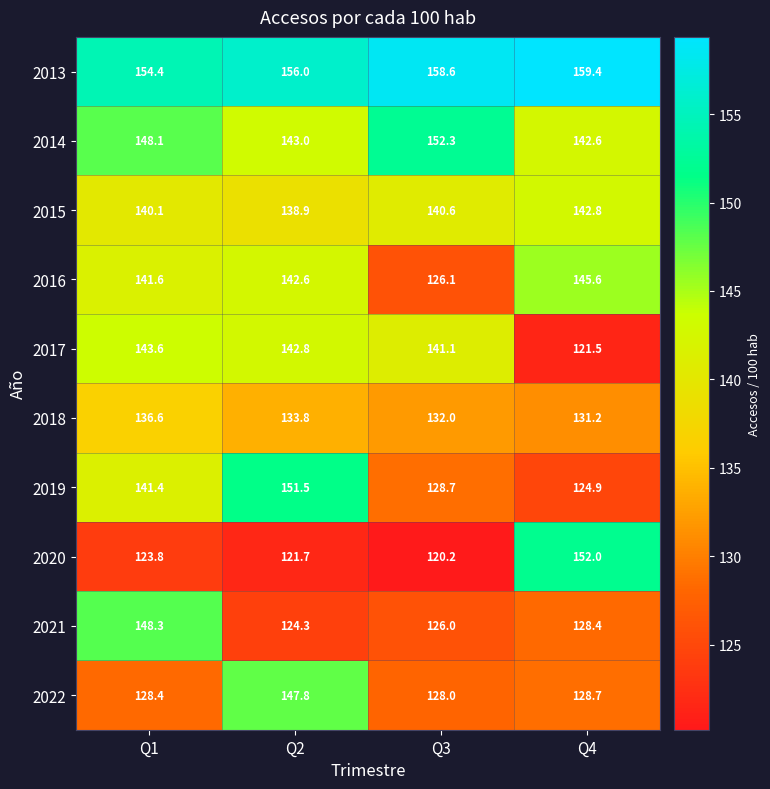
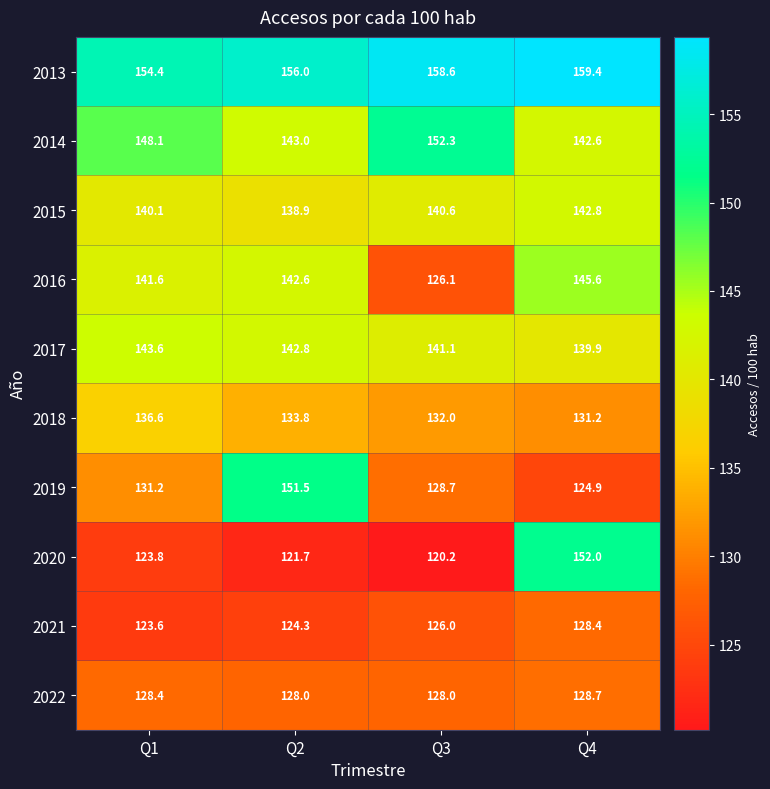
  {
    "2013": {
      "Q1": 154.4,
      "Q2": 156.0,
      "Q3": 158.6,
      "Q4": 159.4
    },
    "2014": {
      "Q1": 148.1,
      "Q2": 143.0,
      "Q3": 152.3,
      "Q4": 142.6
    },
    "2015": {
      "Q1": 140.1,
      "Q2": 138.9,
      "Q3": 140.6,
      "Q4": 142.8
    },
    "2016": {
      "Q1": 141.6,
      "Q2": 142.6,
      "Q3": 126.1,
      "Q4": 145.6
    },
    "2017": {
      "Q1": 143.6,
      "Q2": 142.8,
      "Q3": 141.1,
-     "Q4": 121.5
+     "Q4": 139.9
    },
    "2018": {
      "Q1": 136.6,
      "Q2": 133.8,
      "Q3": 132.0,
      "Q4": 131.2
    },
    "2019": {
-     "Q1": 141.4,
+     "Q1": 131.2,
      "Q2": 151.5,
      "Q3": 128.7,
      "Q4": 124.9
    },
    "2020": {
      "Q1": 123.8,
      "Q2": 121.7,
      "Q3": 120.2,
      "Q4": 152.0
    },
    "2021": {
-     "Q1": 148.3,
+     "Q1": 123.6,
      "Q2": 124.3,
      "Q3": 126.0,
      "Q4": 128.4
    },
    "2022": {
      "Q1": 128.4,
-     "Q2": 147.8,
+     "Q2": 128.0,
      "Q3": 128.0,
      "Q4": 128.7
    }
  }
